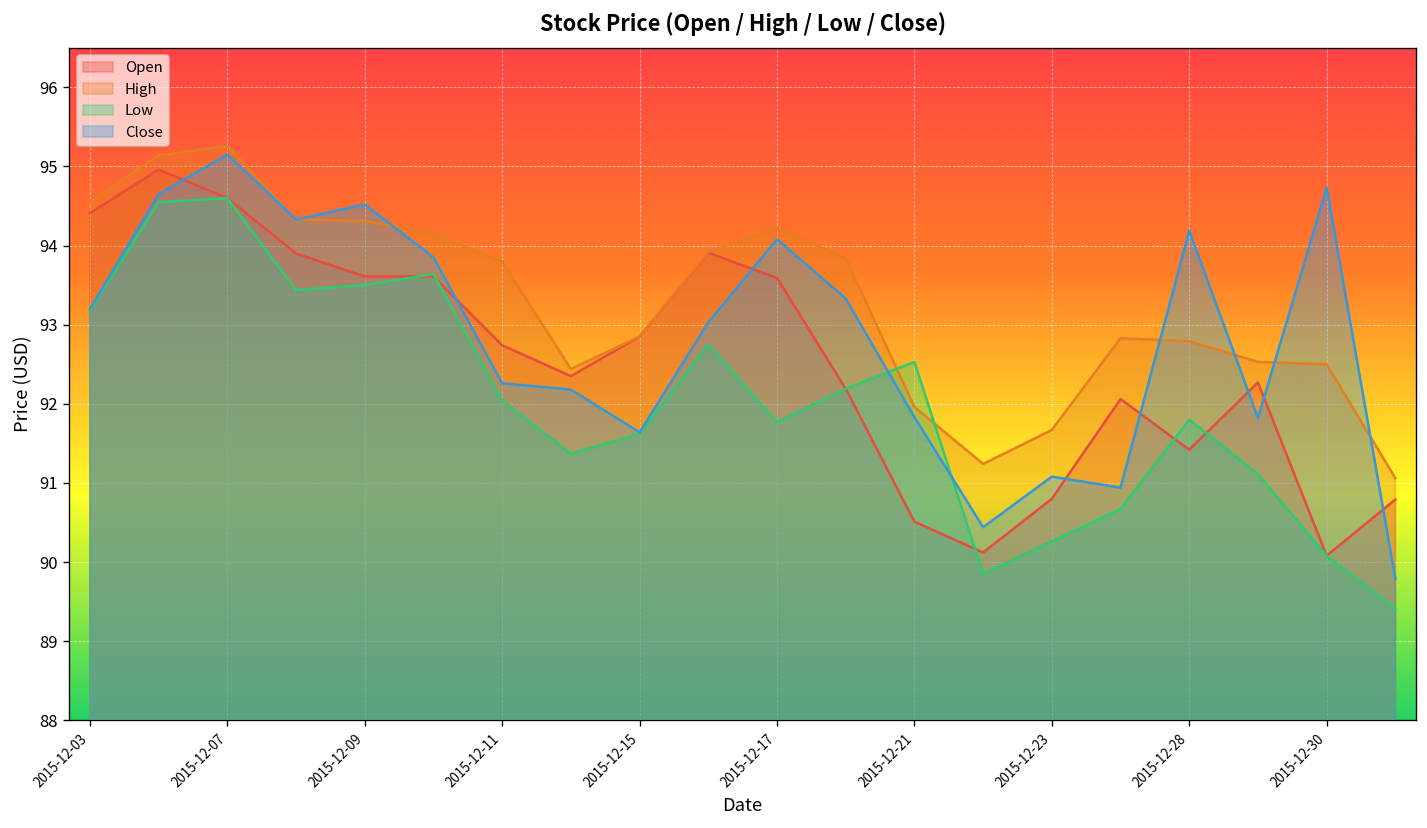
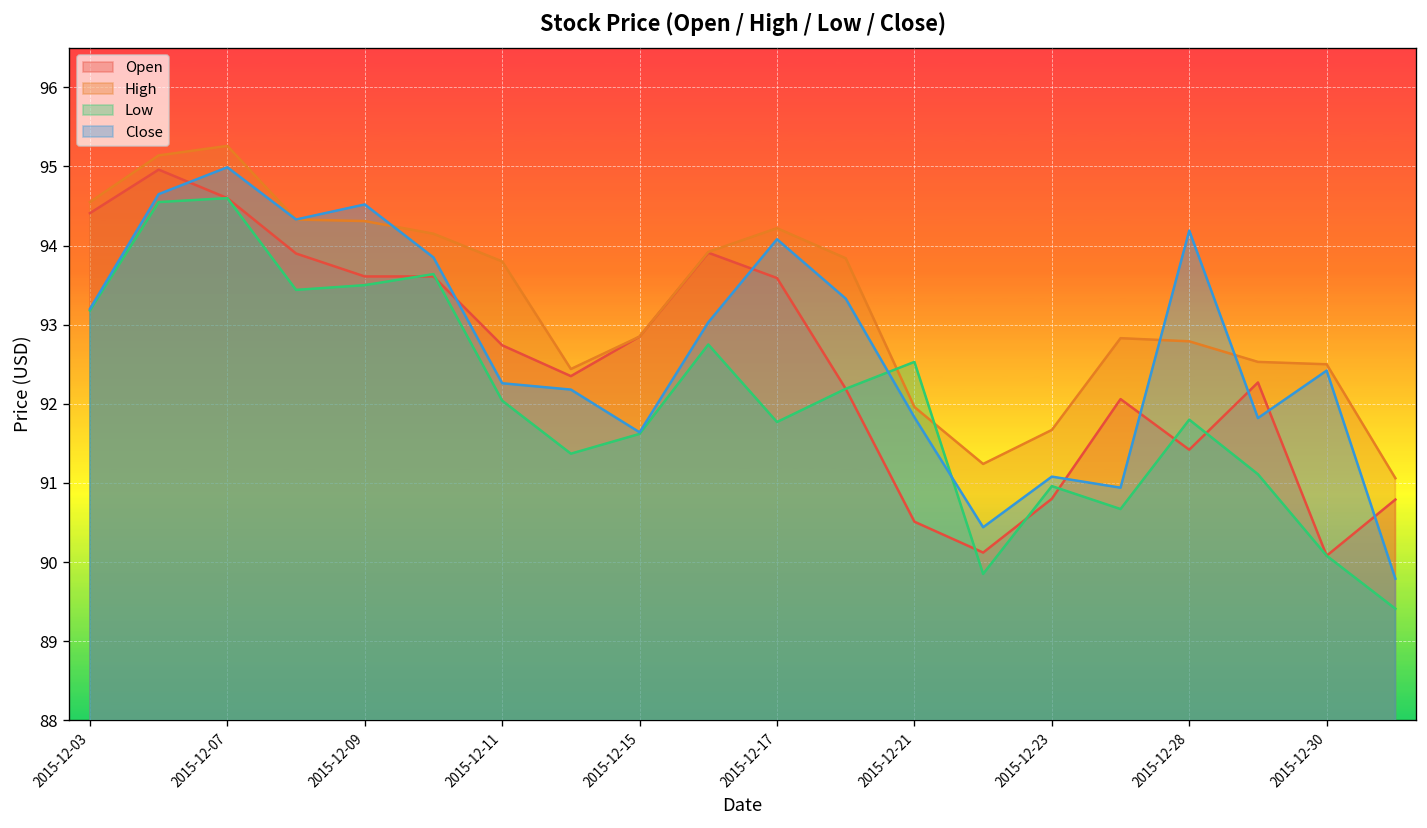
  {
    "Low": {
      "2015-12-09": 93.5,
      "2015-12-11": 92.0,
      "2015-12-17": 91.8,
      "2015-12-21": 92.5,
-     "2015-12-23": 90.3,
+     "2015-12-23": 91.0,
      "2015-12-28": 91.8
    },
    "Close": {
-     "2015-12-07": 95.2,
+     "2015-12-07": 95.0,
      "2015-12-09": 94.5,
      "2015-12-11": 92.3,
      "2015-12-17": 94.1,
      "2015-12-21": 91.8,
      "2015-12-23": 91.1,
      "2015-12-28": 94.2,
-     "2015-12-30": 94.7
+     "2015-12-30": 92.4
    }
  }
